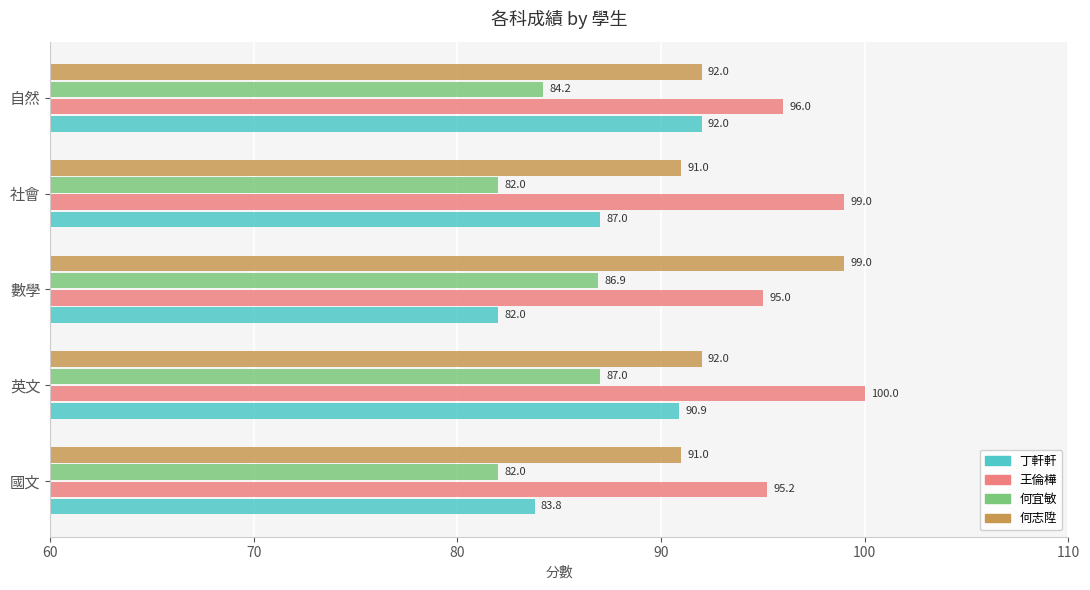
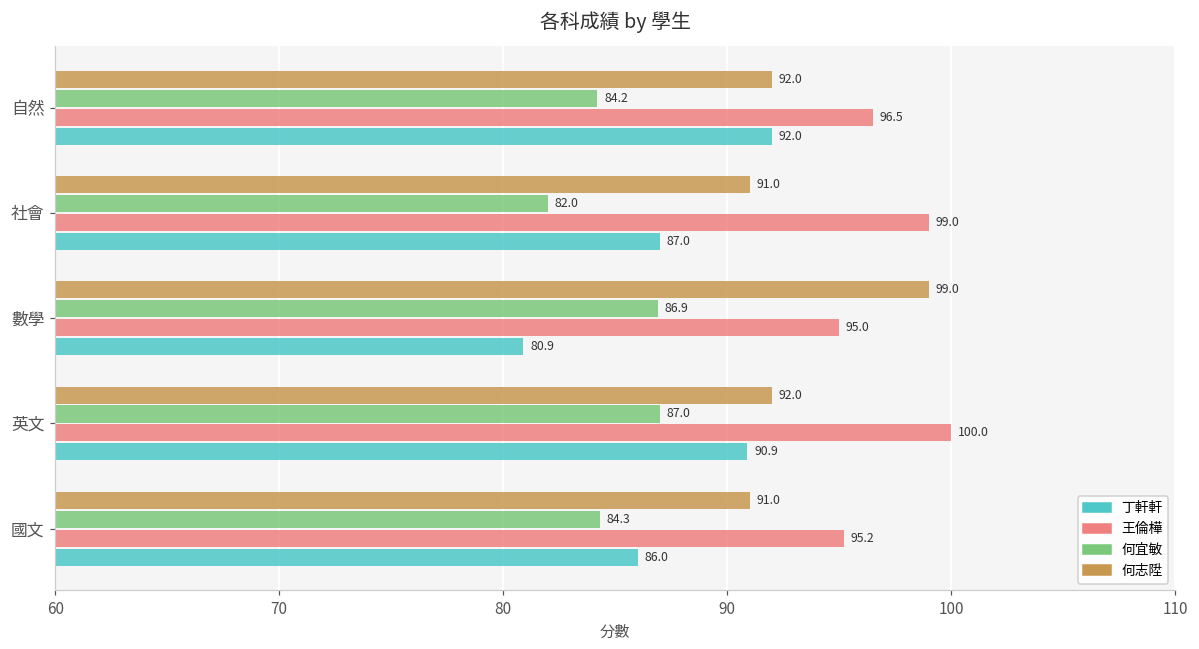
  {
    "丁軒軒": {
      "自然": 92.0,
      "社會": 87.0,
-     "數學": 82.0,
+     "數學": 80.9,
      "英文": 90.9,
-     "國文": 83.8
+     "國文": 86.0
    },
    "王倫樺": {
-     "自然": 96.0,
+     "自然": 96.5,
      "社會": 99.0,
      "數學": 95.0,
      "英文": 100.0,
      "國文": 95.2
    },
    "何宜敏": {
      "自然": 84.2,
      "社會": 82.0,
      "數學": 86.9,
      "英文": 87.0,
-     "國文": 82.0
+     "國文": 84.3
    },
    "何志陞": {
      "自然": 92.0,
      "社會": 91.0,
      "數學": 99.0,
      "英文": 92.0,
      "國文": 91.0
    }
  }
